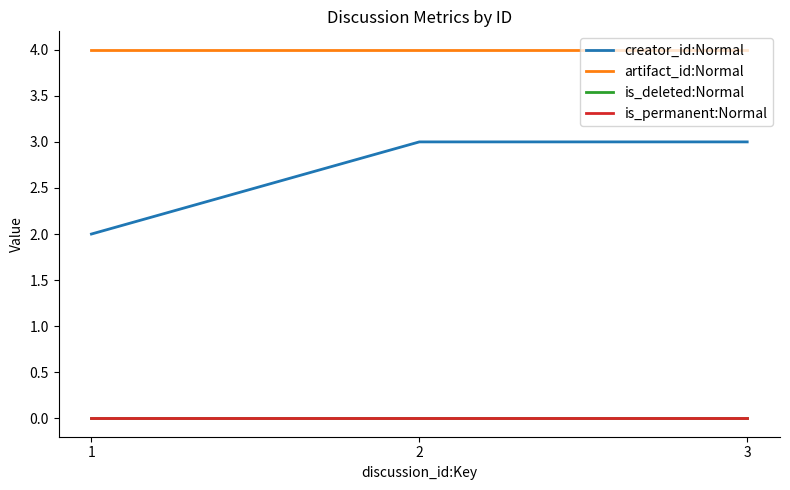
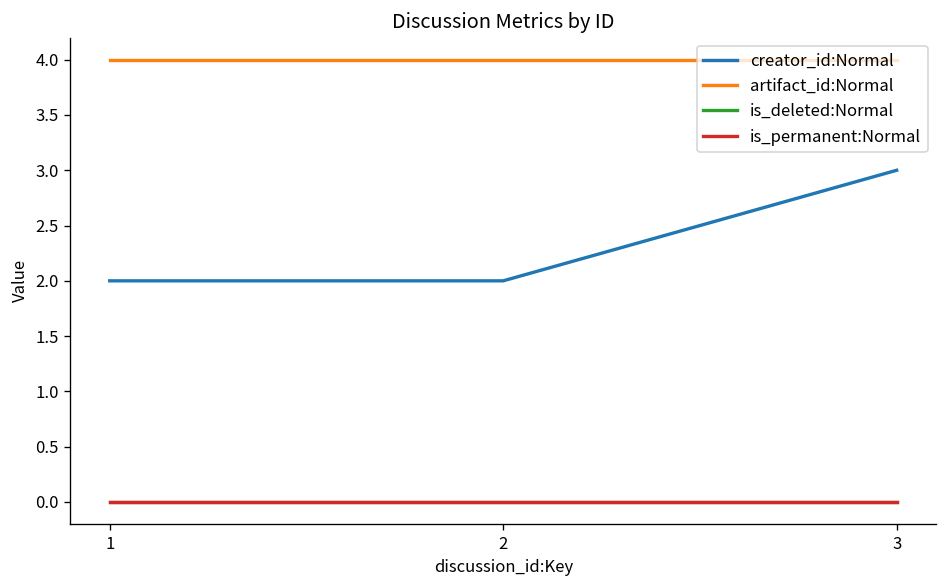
  {
    "creator_id:Normal": {
      "1": 2,
-     "2": 3,
+     "2": 2,
      "3": 3
    },
    "artifact_id:Normal": {
      "1": 4,
      "2": 4
    },
    "is_permanent:Normal": {
      "1": 0,
      "2": 0,
      "3": 0
    }
  }
